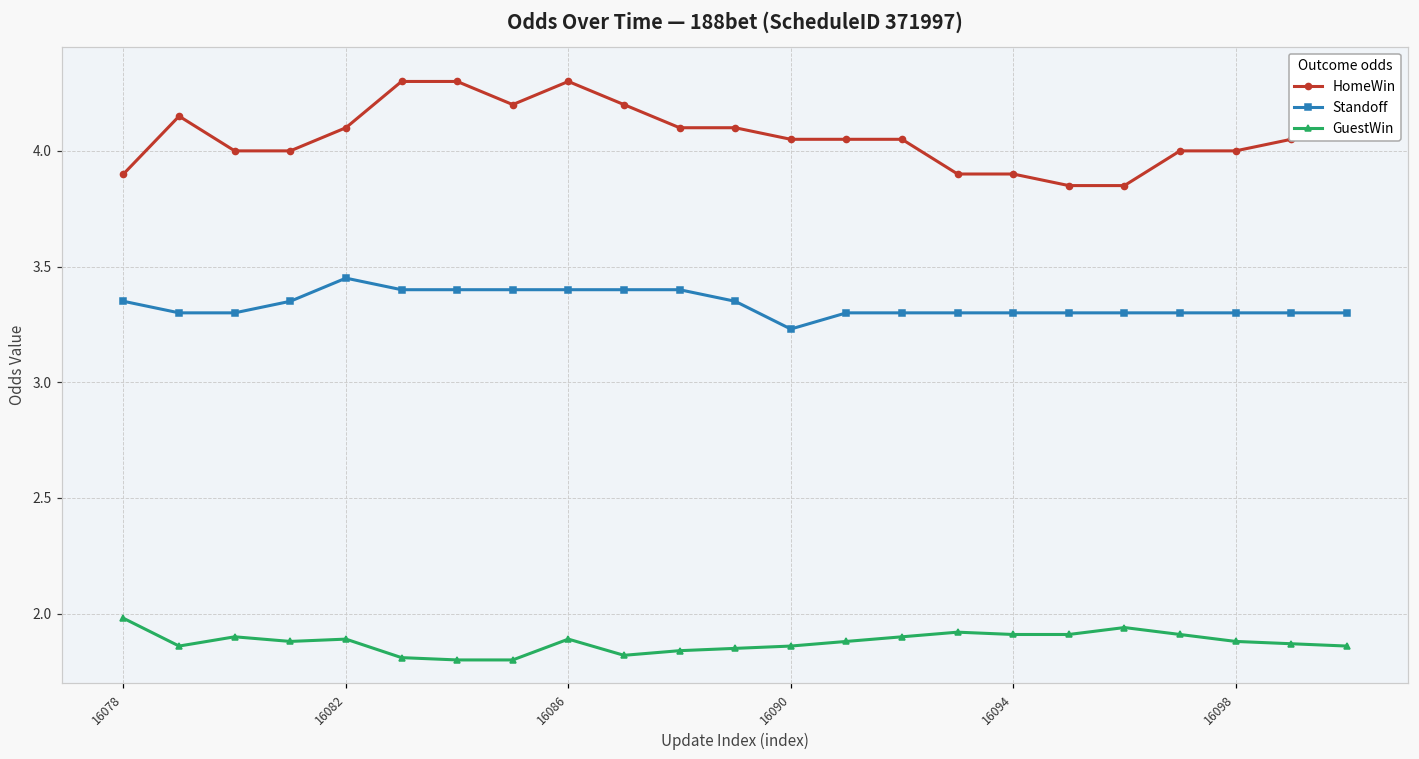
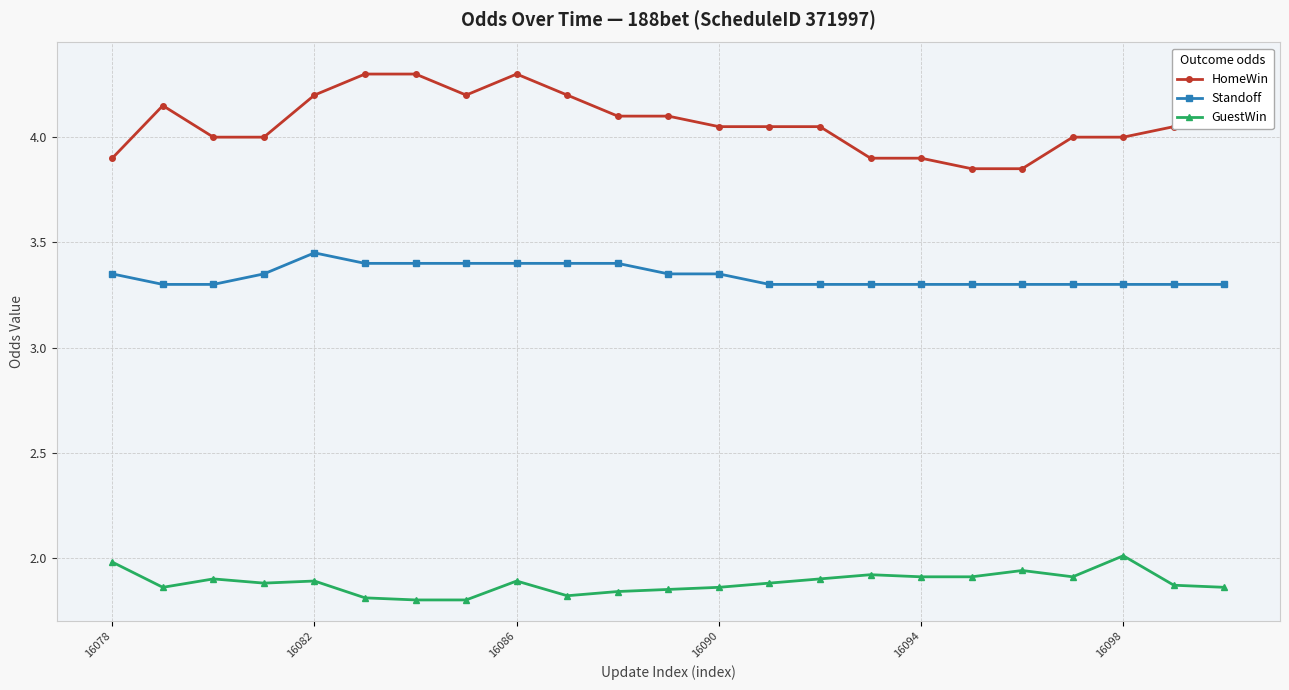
  {
    "HomeWin": {
      "16078": 3.9,
-     "16082": 4.1,
+     "16082": 4.2,
      "16086": 4.3,
      "16090": 4.05,
      "16094": 3.9,
      "16098": 4.0
    },
    "Standoff": {
      "16078": 3.35,
      "16082": 3.45,
      "16086": 3.40,
-     "16090": 3.23,
+     "16090": 3.35,
      "16094": 3.30,
      "16098": 3.30
    },
    "GuestWin": {
      "16078": 1.98,
      "16082": 1.89,
      "16086": 1.89,
      "16090": 1.86,
      "16094": 1.91,
-     "16098": 1.88
+     "16098": 2.01
    }
  }
